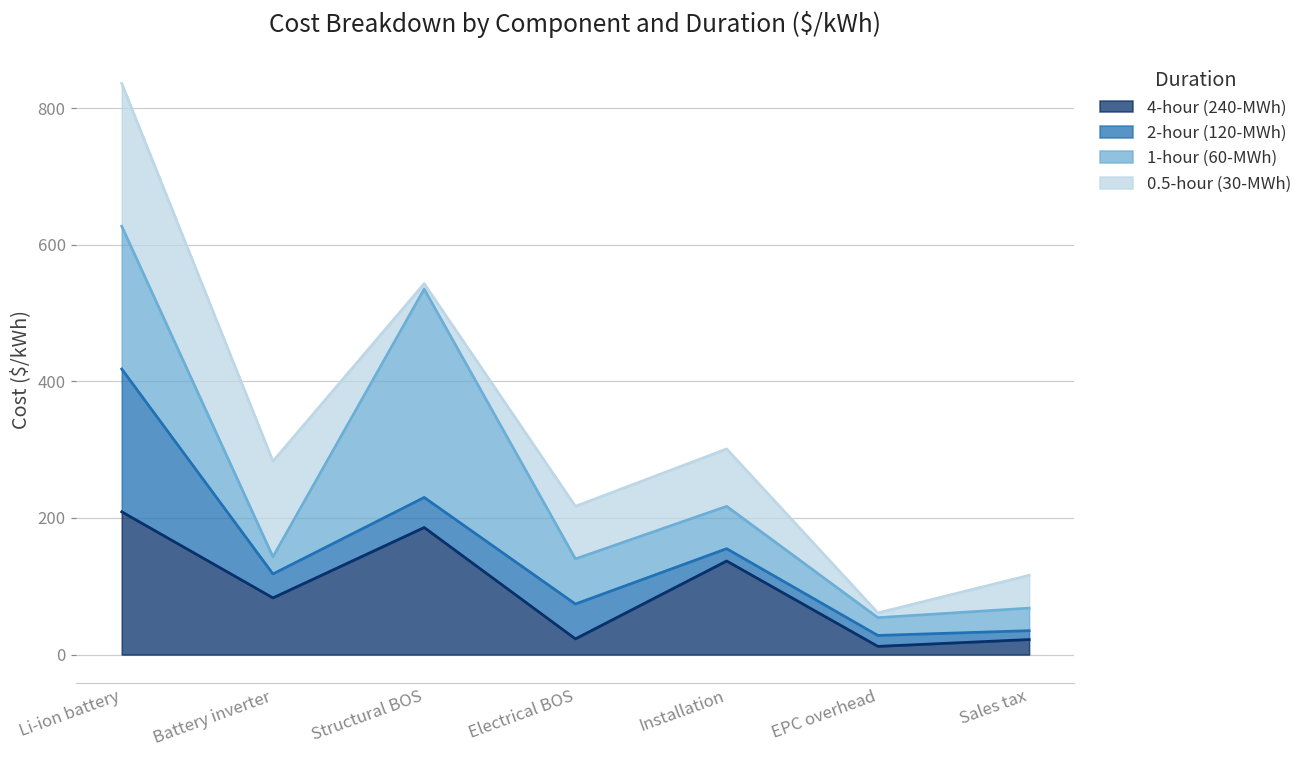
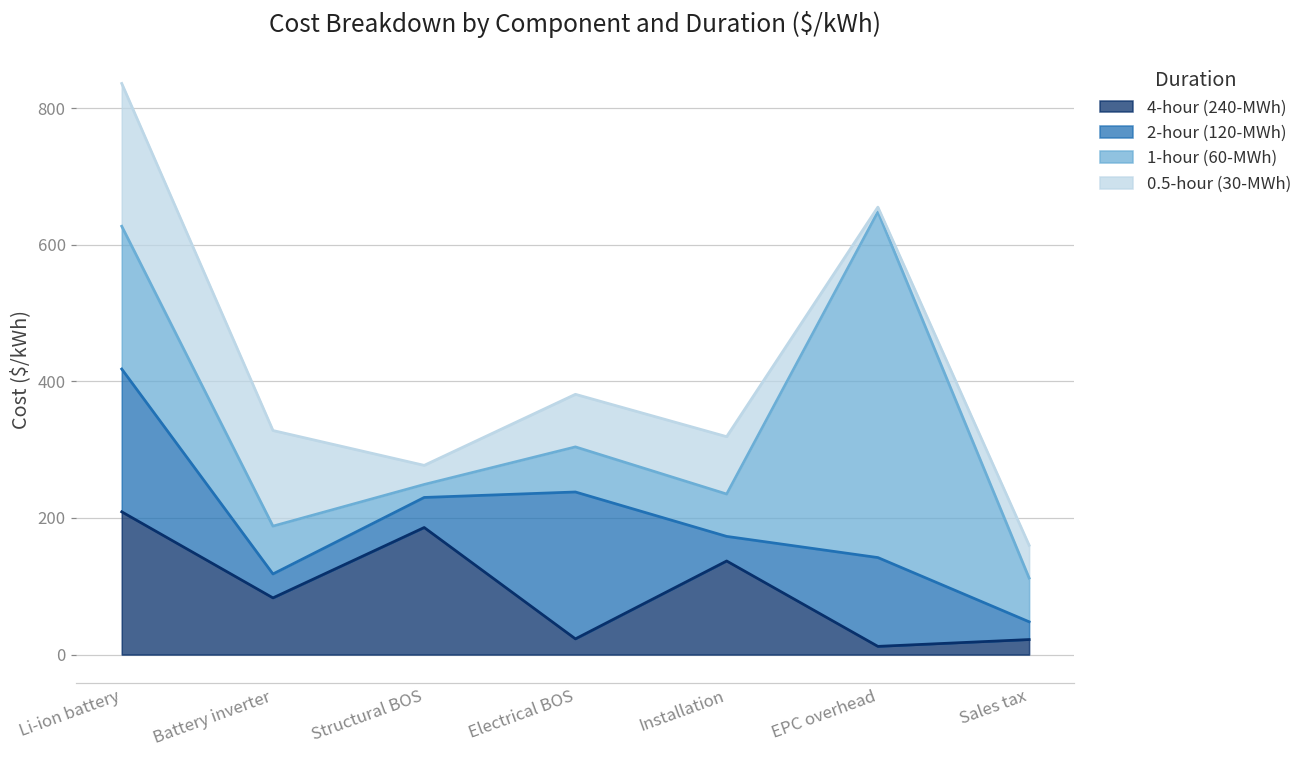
  {
    "4-hour (240-MWh)": {
      "Li-ion battery": 210,
      "Battery inverter": 80,
      "Structural BOS": 190,
      "Electrical BOS": 20,
      "Installation": 140,
      "EPC overhead": 10,
      "Sales tax": 20
    },
    "2-hour (120-MWh)": {
      "Li-ion battery": 210,
      "Battery inverter": 40,
      "Structural BOS": 40,
-     "Electrical BOS": 50,
-     "Installation": 20,
-     "EPC overhead": 20,
-     "Sales tax": 10
+     "Electrical BOS": 220,
+     "Installation": 40,
+     "EPC overhead": 130,
+     "Sales tax": 30
    },
    "1-hour (60-MWh)": {
      "Li-ion battery": 210,
-     "Battery inverter": 30,
-     "Structural BOS": 310,
+     "Battery inverter": 70,
+     "Structural BOS": 20,
      "Electrical BOS": 70,
      "Installation": 60,
-     "EPC overhead": 30,
-     "Sales tax": 30
+     "EPC overhead": 510,
+     "Sales tax": 60
    },
    "0.5-hour (30-MWh)": {
      "Li-ion battery": 210,
      "Battery inverter": 140,
-     "Structural BOS": 10,
+     "Structural BOS": 30,
      "Electrical BOS": 80,
      "Installation": 80,
      "EPC overhead": 10,
      "Sales tax": 50
    }
  }
